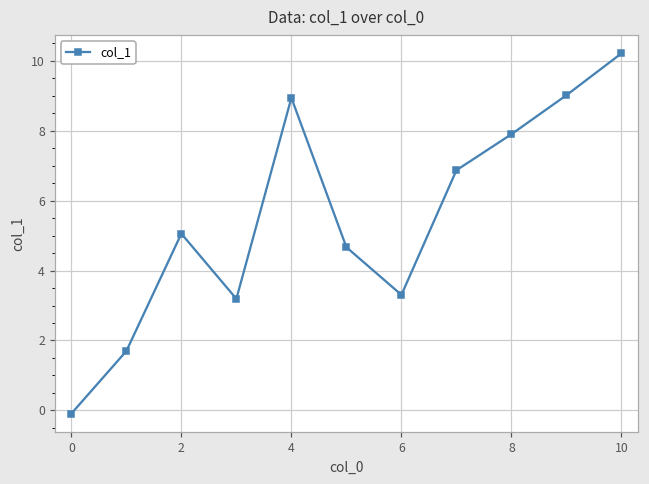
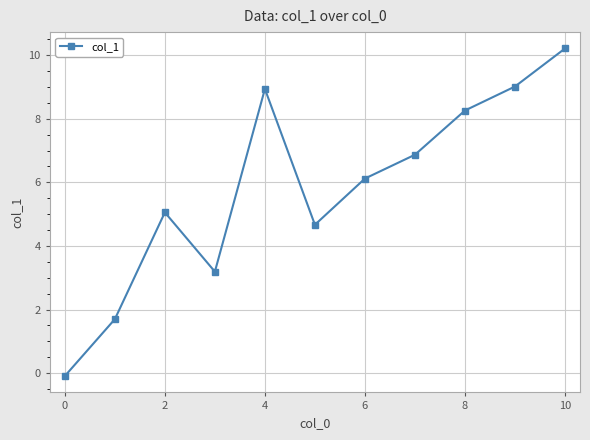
  {
    "0": -0.1,
    "2": 5.1,
    "4": 8.9,
-   "6": 3.3,
-   "8": 7.9,
+   "6": 6.1,
+   "8": 8.3,
    "10": 10.2
  }
